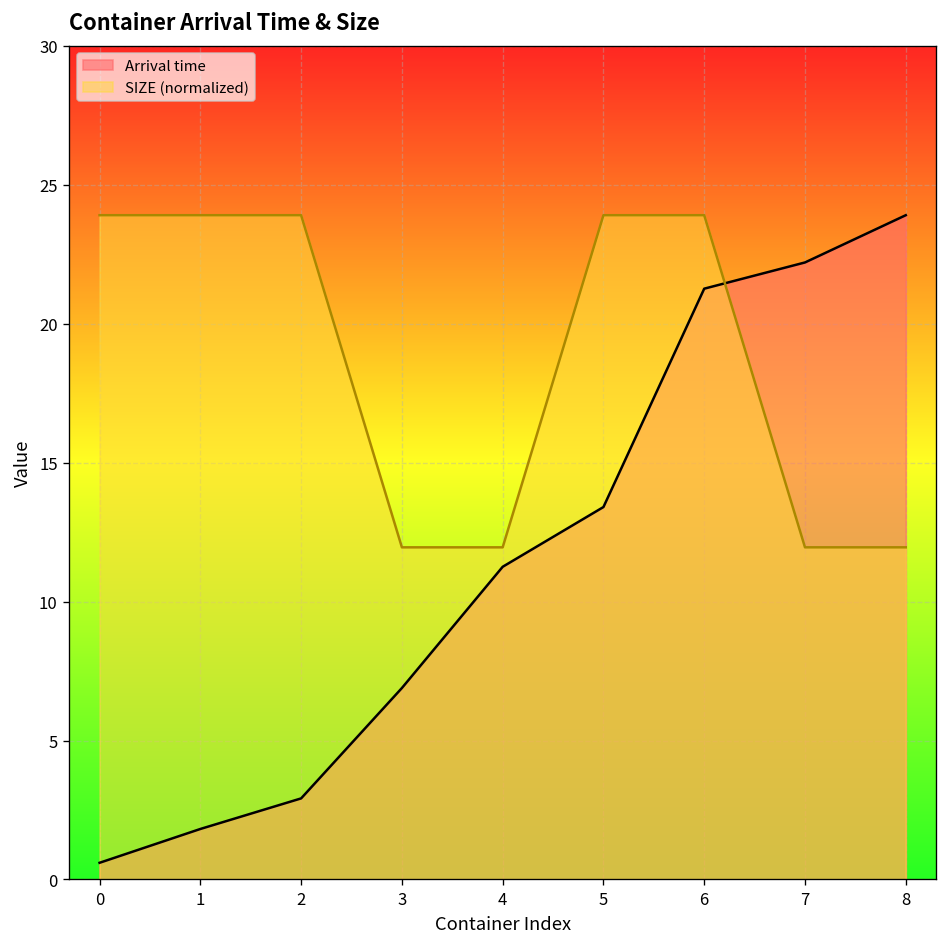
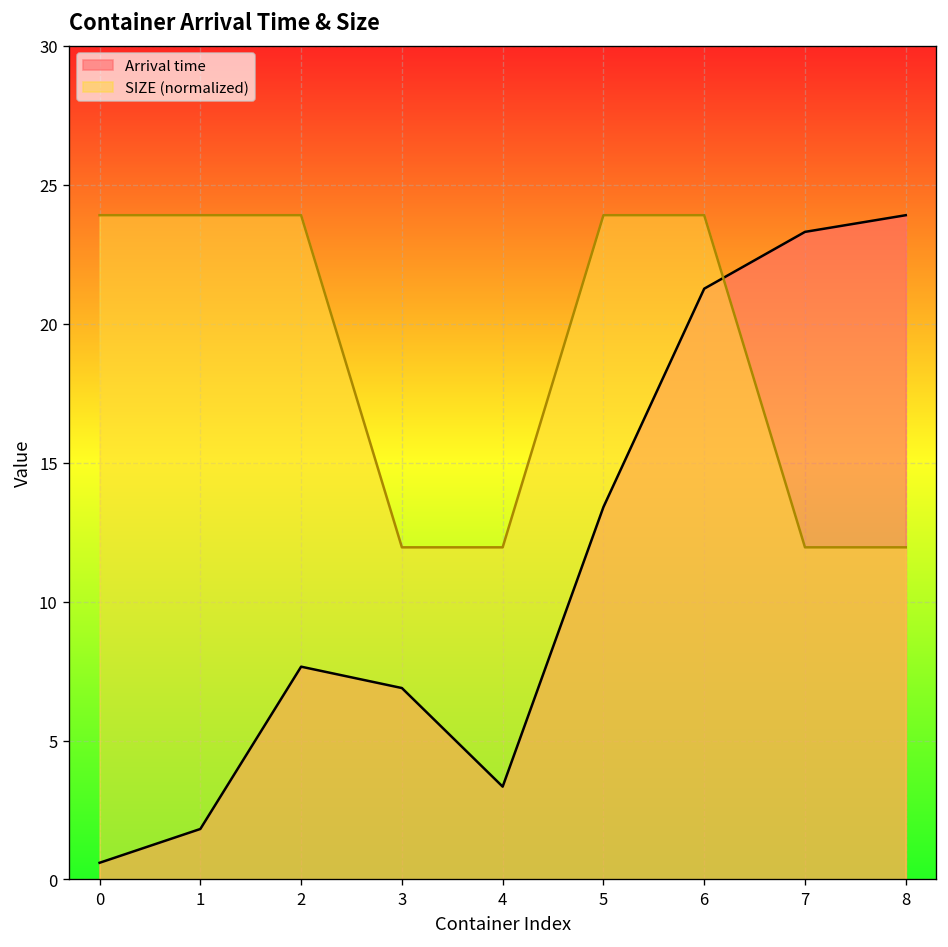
  {
    "Arrival time": {
      "0": 0.6,
      "1": 1.8,
-     "2": 2.9,
+     "2": 7.7,
      "3": 6.9,
-     "4": 11.3,
+     "4": 3.3,
      "5": 13.4,
      "6": 21.3,
-     "7": 22.2,
+     "7": 23.3,
      "8": 23.9
    },
    "SIZE (normalized)": {
      "0": 23.9,
      "1": 23.9,
      "2": 23.9,
      "3": 12.0,
      "4": 12.0,
      "5": 23.9,
      "6": 23.9,
      "7": 12.0,
      "8": 12.0
    }
  }
